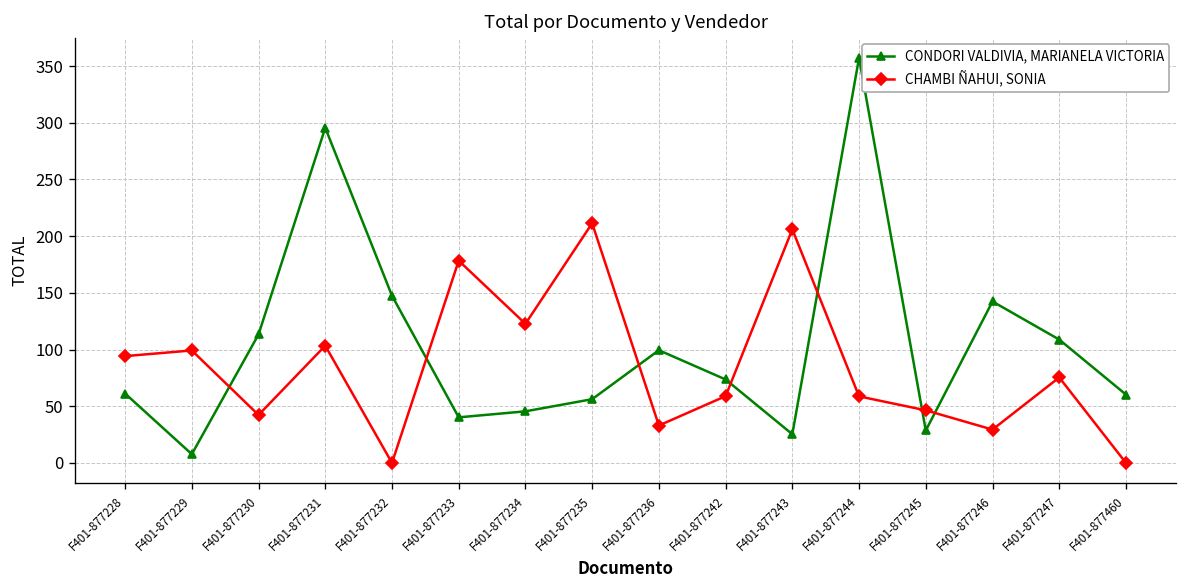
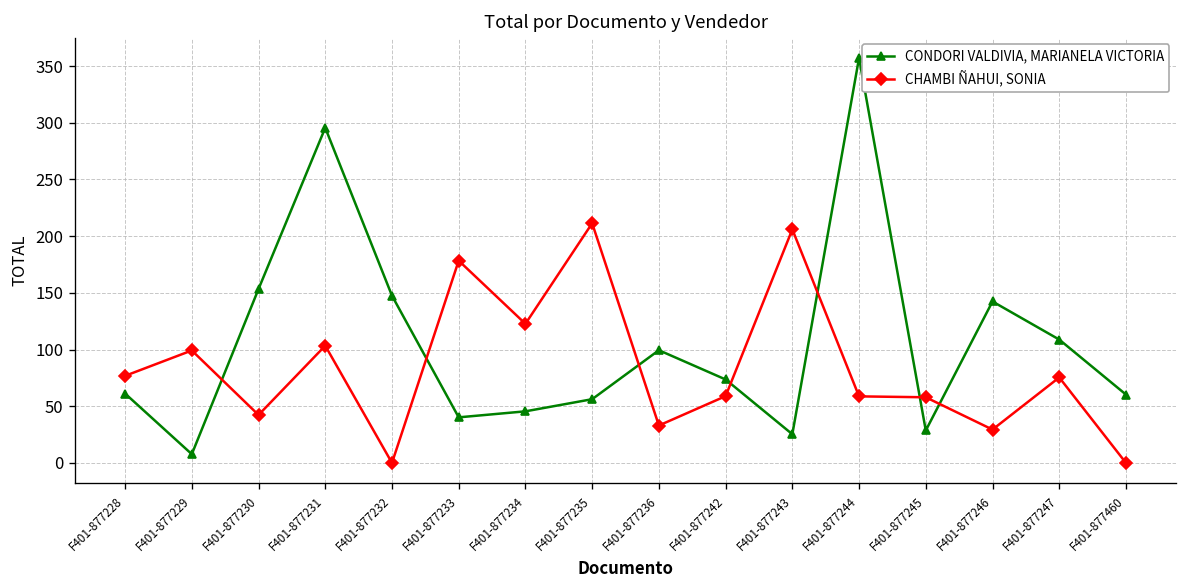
  {
    "CONDORI VALDIVIA, MARIANELA VICTORIA": {
      "F401-877228": 60,
      "F401-877229": 10,
-     "F401-877230": 110,
+     "F401-877230": 150,
      "F401-877231": 300,
      "F401-877232": 150,
      "F401-877233": 40,
      "F401-877234": 50,
      "F401-877235": 60,
      "F401-877236": 100,
      "F401-877242": 70,
      "F401-877243": 30,
      "F401-877244": 360,
      "F401-877245": 30,
      "F401-877246": 140,
      "F401-877247": 110,
      "F401-877460": 60
    },
    "CHAMBI ÑAHUI, SONIA": {
-     "F401-877228": 90,
+     "F401-877228": 80,
      "F401-877229": 100,
      "F401-877230": 40,
      "F401-877231": 100,
      "F401-877232": 0,
      "F401-877233": 180,
      "F401-877234": 120,
      "F401-877235": 210,
      "F401-877236": 30,
      "F401-877242": 60,
      "F401-877243": 210,
      "F401-877244": 60,
-     "F401-877245": 50,
+     "F401-877245": 60,
      "F401-877246": 30,
      "F401-877247": 80,
      "F401-877460": 0
    }
  }
